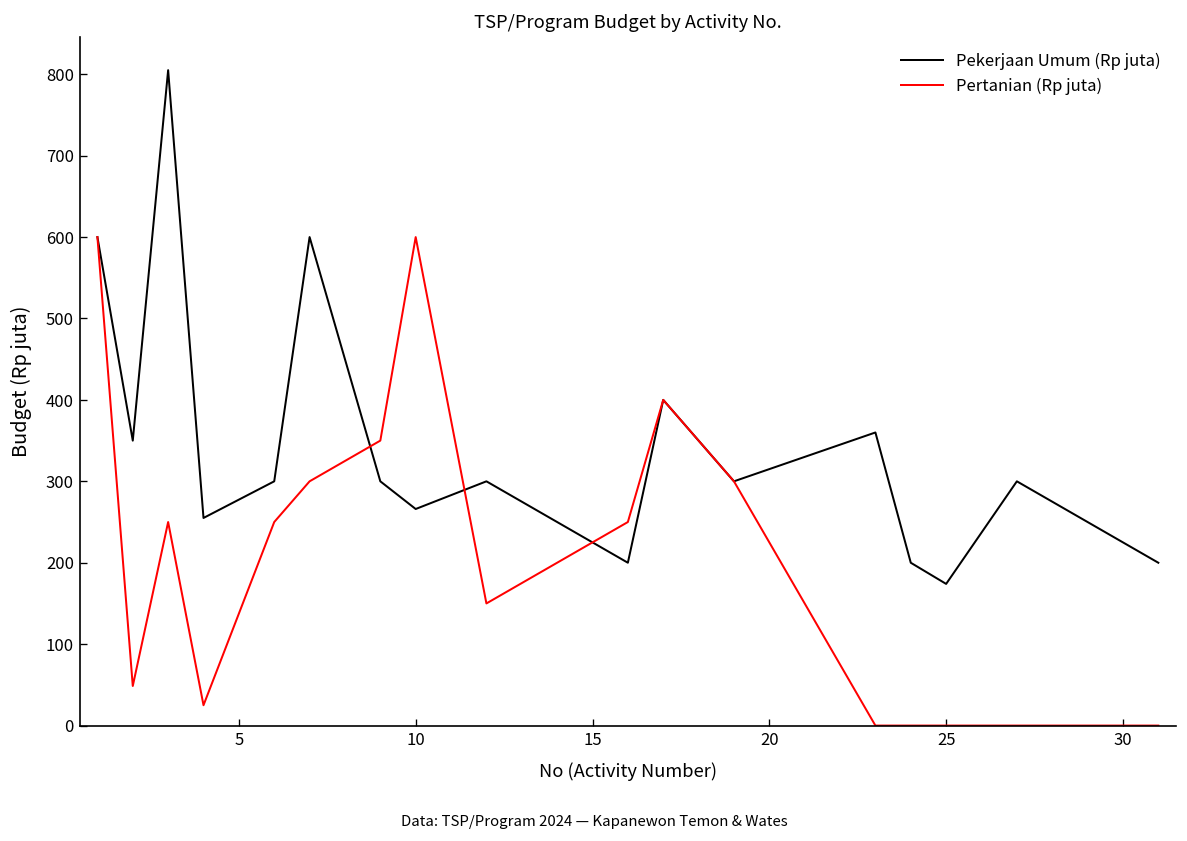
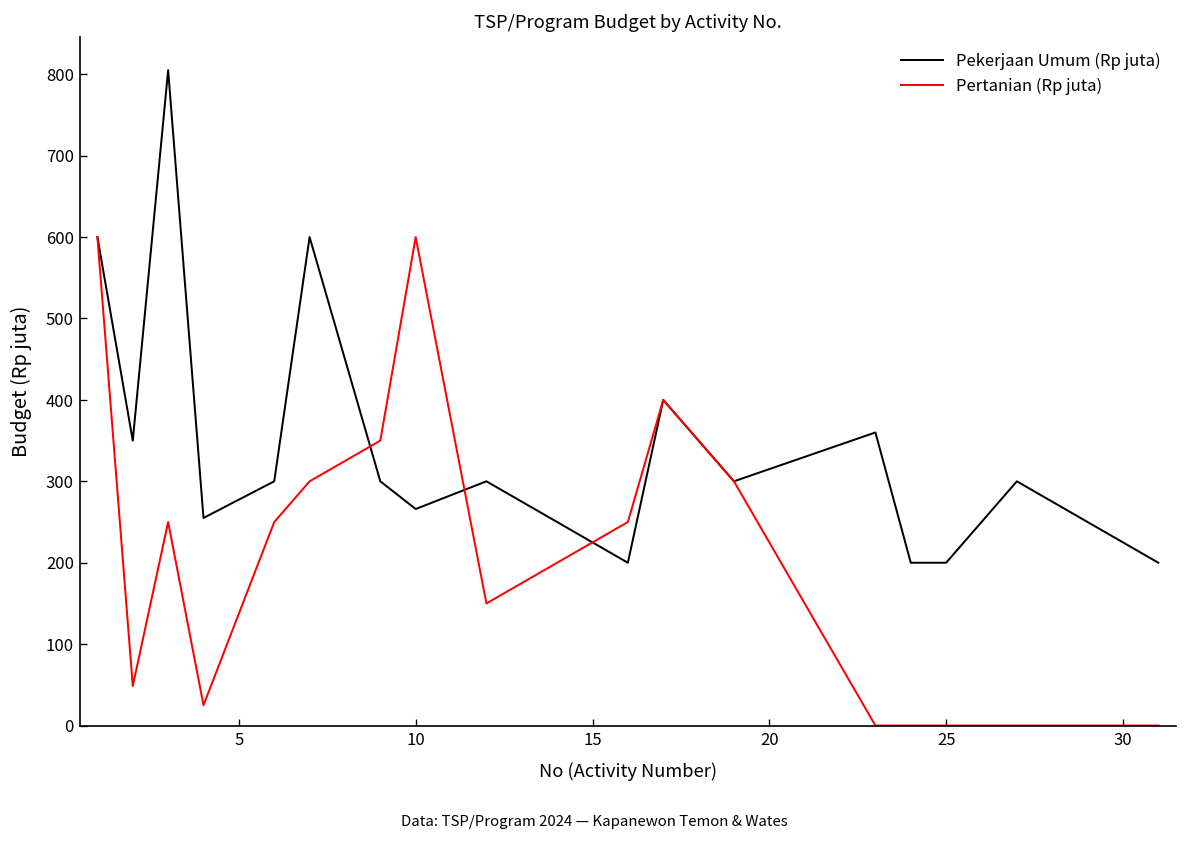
  {
    "Pekerjaan Umum (Rp juta)": {
      "10": 270,
-     "25": 170
+     "25": 200
    },
    "Pertanian (Rp juta)": {
      "10": 600,
      "25": 0
    }
  }
